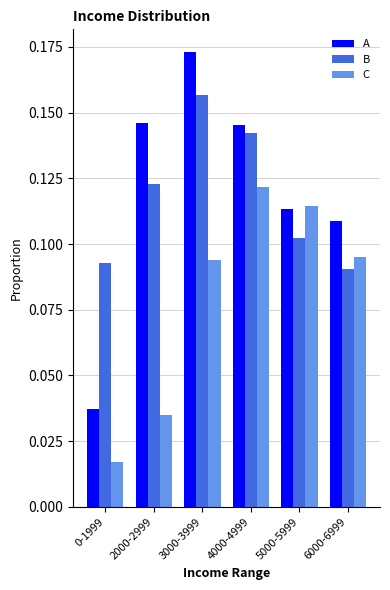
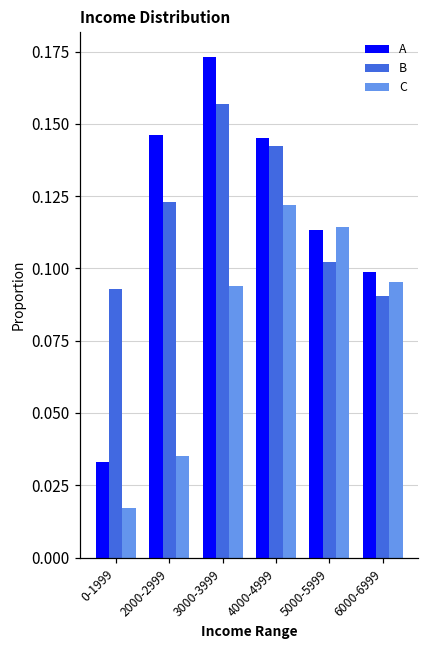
  {
    "A": {
-     "0-1999": 0.037,
+     "0-1999": 0.033,
      "2000-2999": 0.146,
      "3000-3999": 0.173,
      "4000-4999": 0.145,
      "5000-5999": 0.113,
-     "6000-6999": 0.109
+     "6000-6999": 0.099
    }
  }
